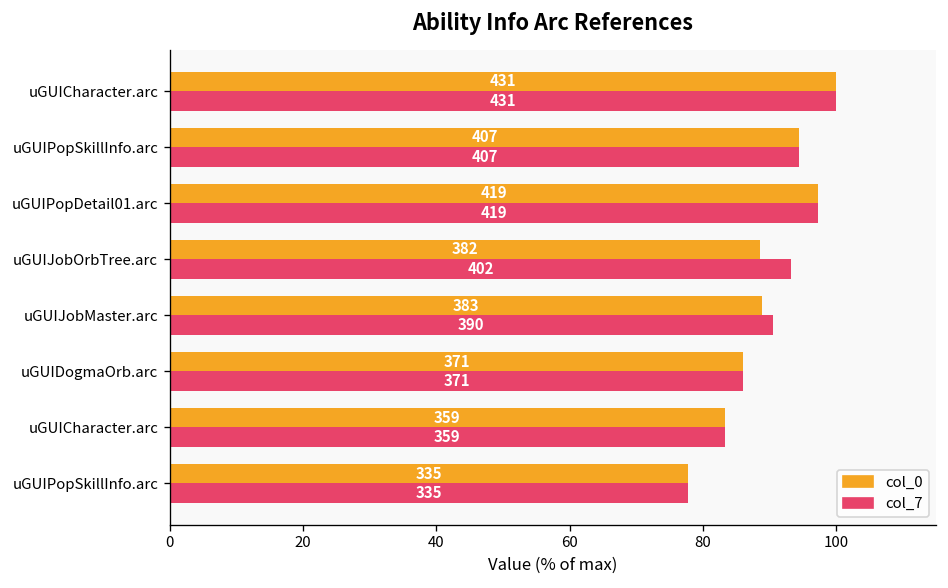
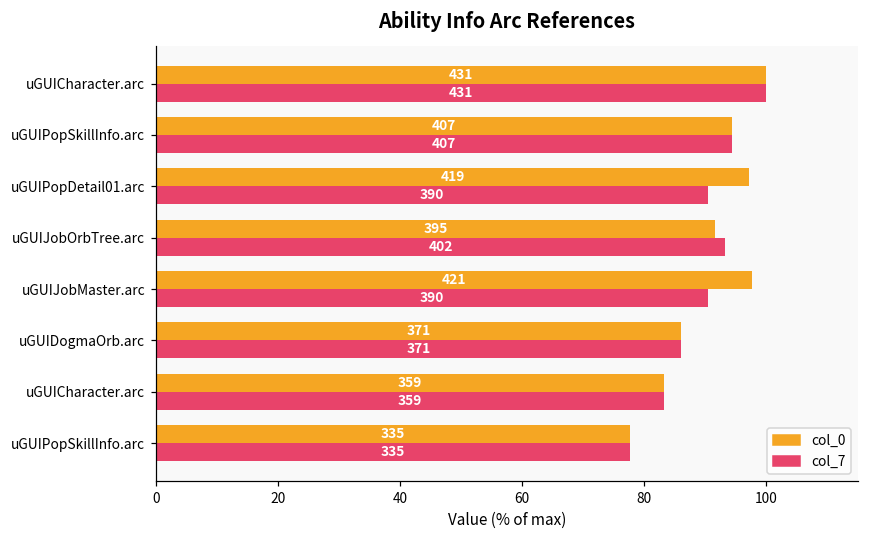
  {
    "col_0": {
-     "uGUIJobOrbTree.arc": 382,
-     "uGUIJobMaster.arc": 383
+     "uGUIJobOrbTree.arc": 395,
+     "uGUIJobMaster.arc": 421
    },
    "col_7": {
-     "uGUIPopDetail01.arc": 419
+     "uGUIPopDetail01.arc": 390
    }
  }
